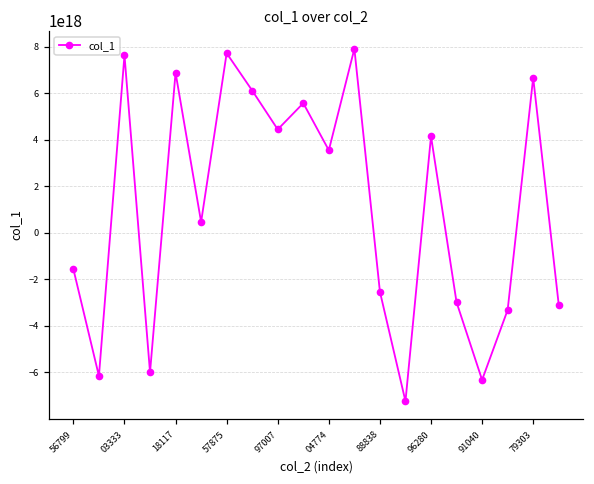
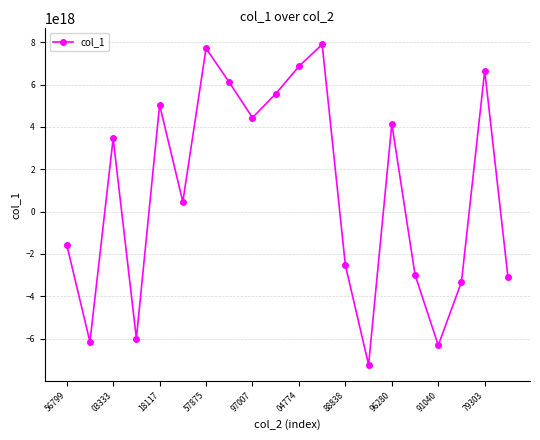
  {
    "56799": -1600000000000000000,
-   "03333": 7600000000000000000,
-   "18117": 6900000000000000000,
+   "03333": 3500000000000000000,
+   "18117": 5000000000000000000,
    "57875": 7700000000000000000,
    "97007": 4400000000000000000,
-   "04774": 3500000000000000000,
+   "04774": 6900000000000000000,
    "88838": -2500000000000000000,
    "96280": 4100000000000000000,
    "91040": -6300000000000000000,
    "79303": 6700000000000000000
  }
